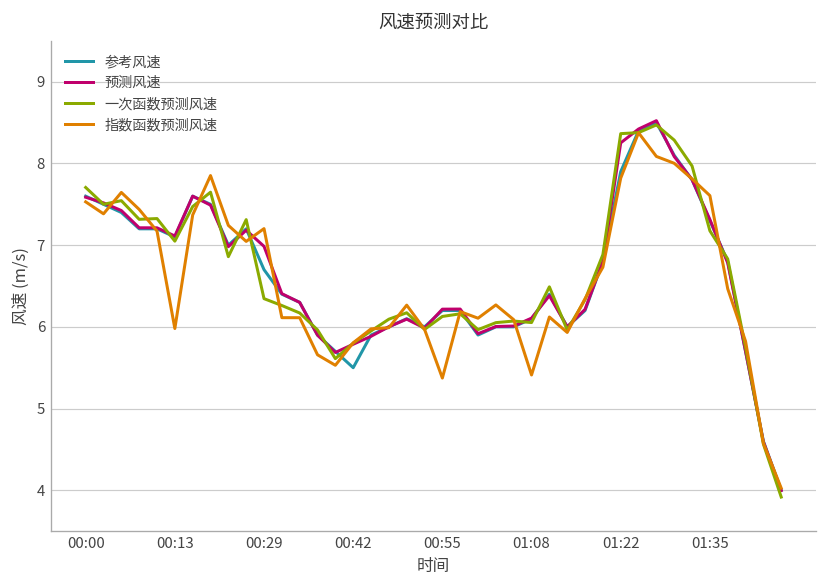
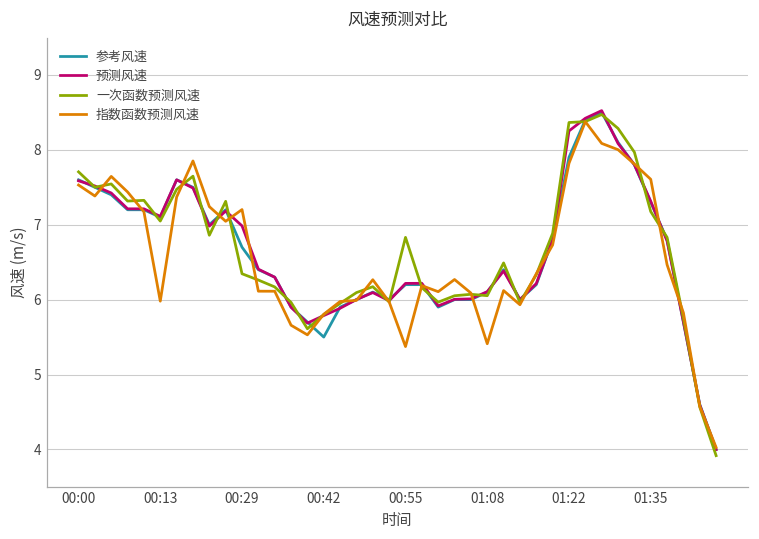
  {
    "参考风速": {
      "00:29": 6.7,
      "00:42": 5.5,
      "01:22": 7.9
    },
    "预测风速": {
      "00:29": 7.0,
      "01:22": 8.3
    },
    "一次函数预测风速": {
      "00:00": 7.7,
      "00:13": 7.0,
      "00:29": 6.3,
-     "00:55": 6.1,
+     "00:55": 6.8,
      "01:08": 6.1,
      "01:22": 8.4,
      "01:35": 7.2
    },
    "指数函数预测风速": {
      "00:00": 7.5,
      "00:13": 6.0,
      "00:29": 7.2,
      "00:55": 5.4,
      "01:08": 5.4,
      "01:22": 7.8,
      "01:35": 7.6
    }
  }
